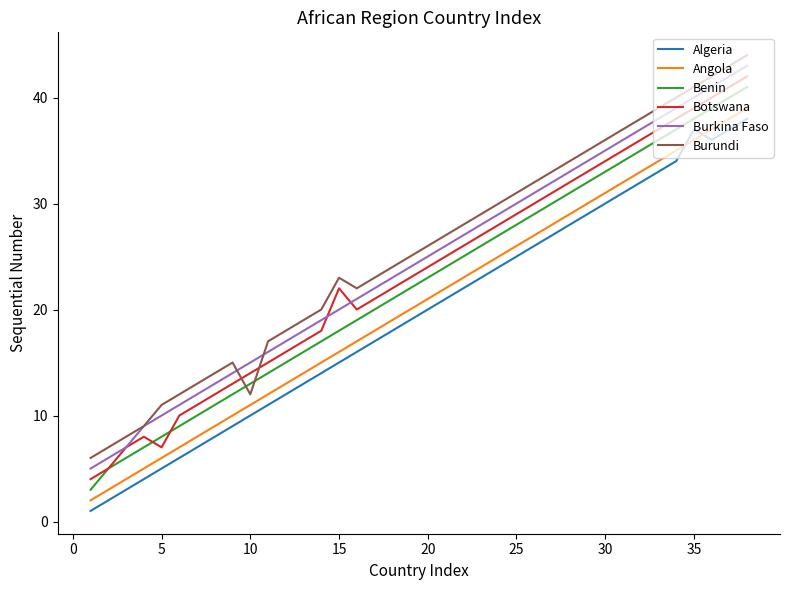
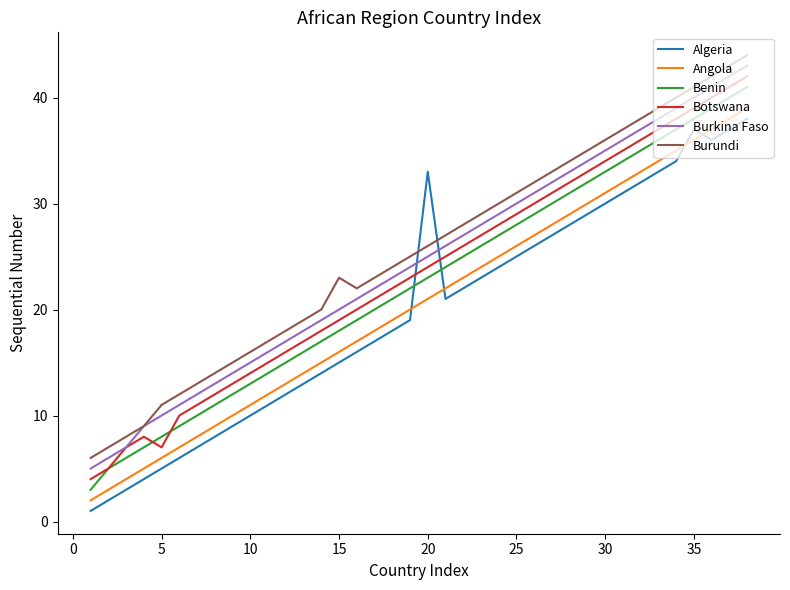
  {
    "Algeria": {
      "5": 5,
      "10": 10,
      "15": 15,
-     "20": 20,
+     "20": 33,
      "25": 25,
      "30": 30
    },
    "Angola": {
      "5": 6,
      "10": 11,
      "15": 16,
      "20": 21,
      "25": 26,
      "30": 31
    },
    "Benin": {
      "5": 8,
      "10": 13,
      "15": 18,
      "20": 23,
      "25": 28,
      "30": 33
    },
    "Botswana": {
      "5": 7,
      "10": 14,
-     "15": 22,
+     "15": 19,
      "20": 24,
      "25": 29,
      "30": 34
    },
    "Burkina Faso": {
      "5": 10,
      "10": 15,
      "15": 20,
      "20": 25,
      "25": 30,
      "30": 35
    },
    "Burundi": {
      "5": 11,
-     "10": 12,
+     "10": 16,
      "15": 23,
      "20": 26,
      "25": 31,
      "30": 36
    }
  }
